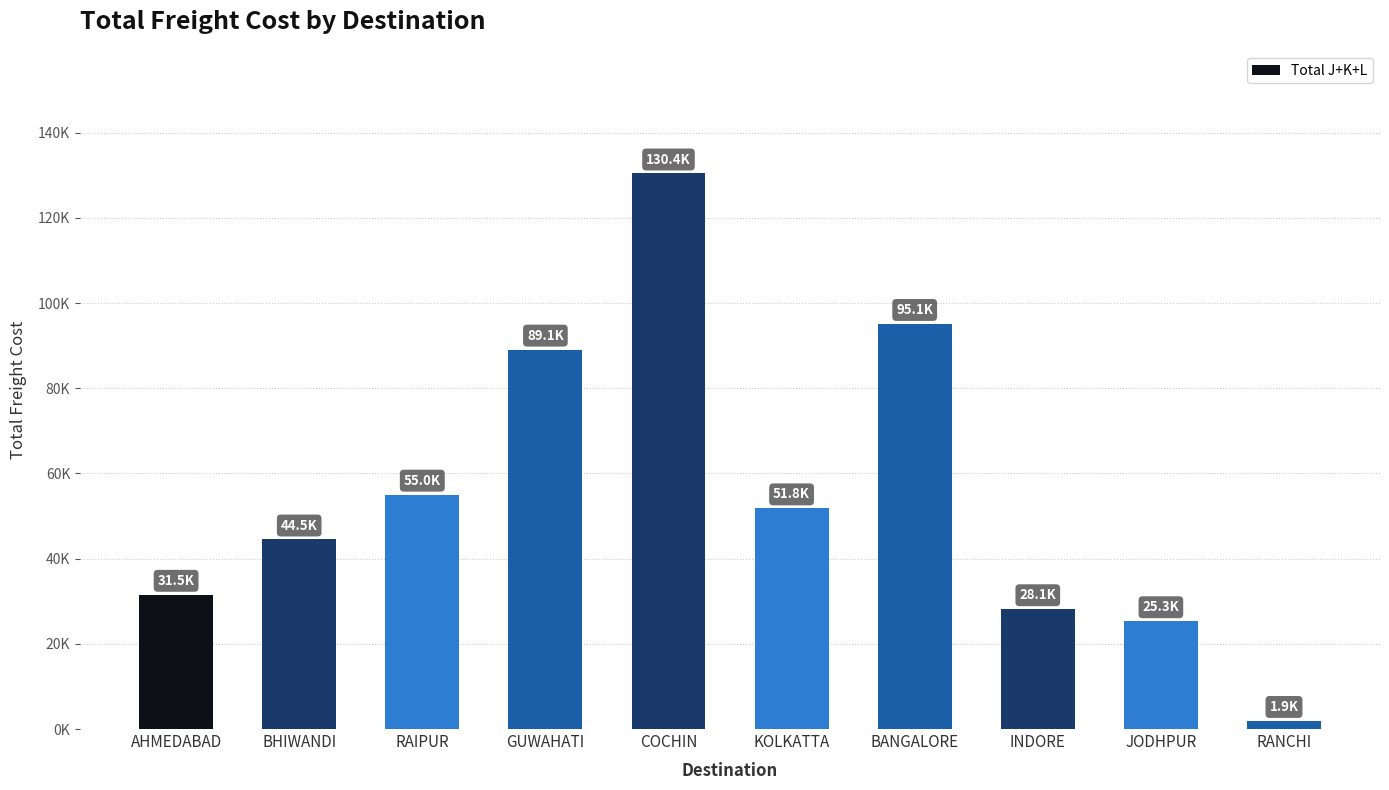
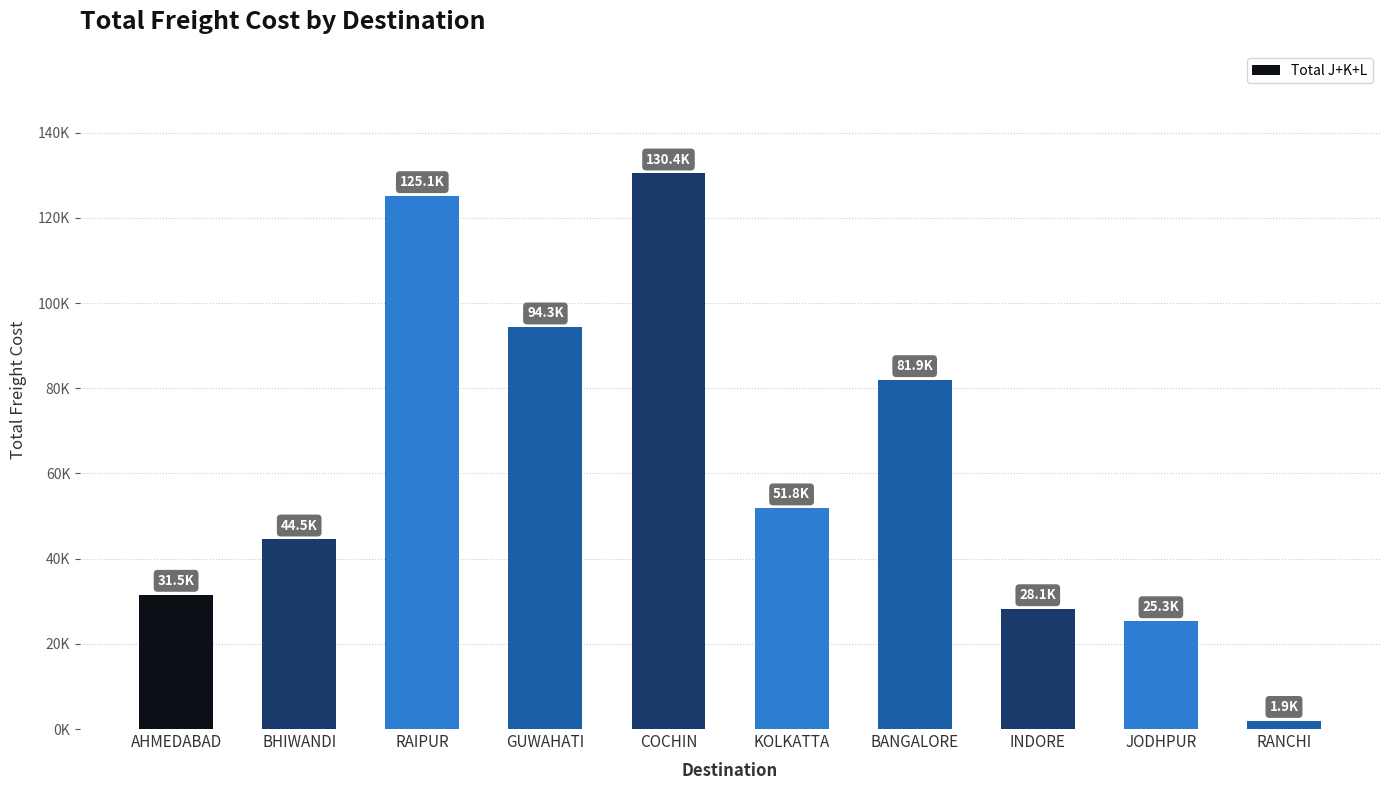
  {
-   "RAIPUR": "55.0K",
-   "GUWAHATI": "89.1K",
-   "BANGALORE": "95.1K"
+   "RAIPUR": "125.1K",
+   "GUWAHATI": "94.3K",
+   "BANGALORE": "81.9K"
  }
